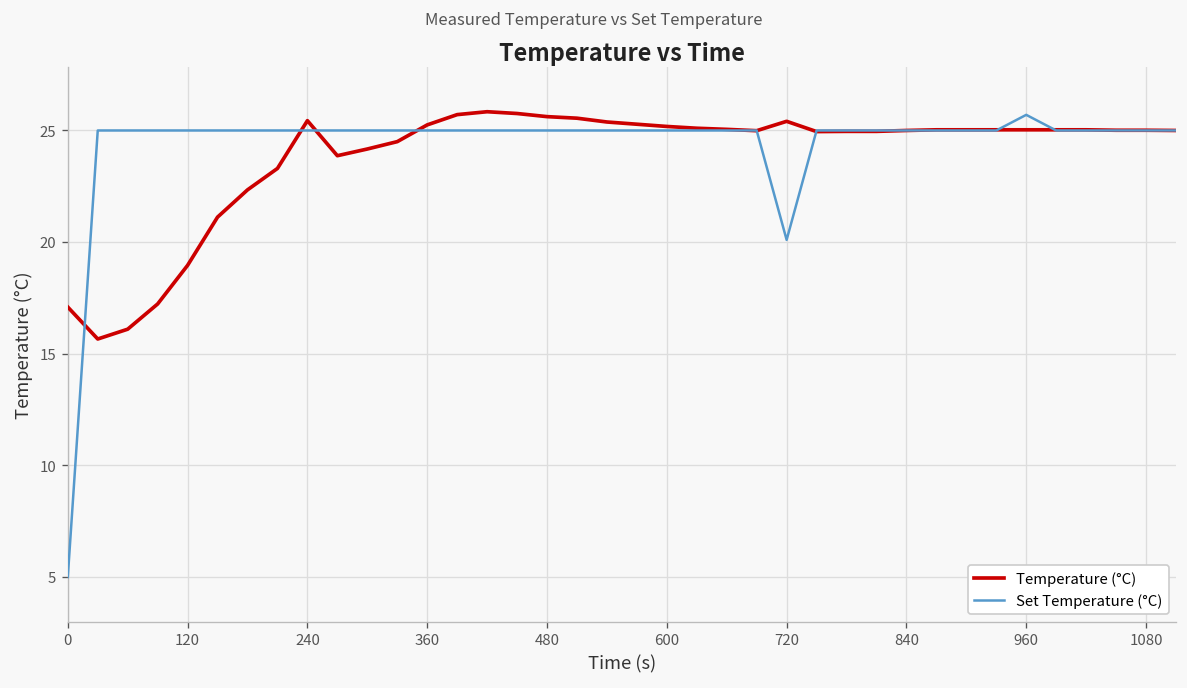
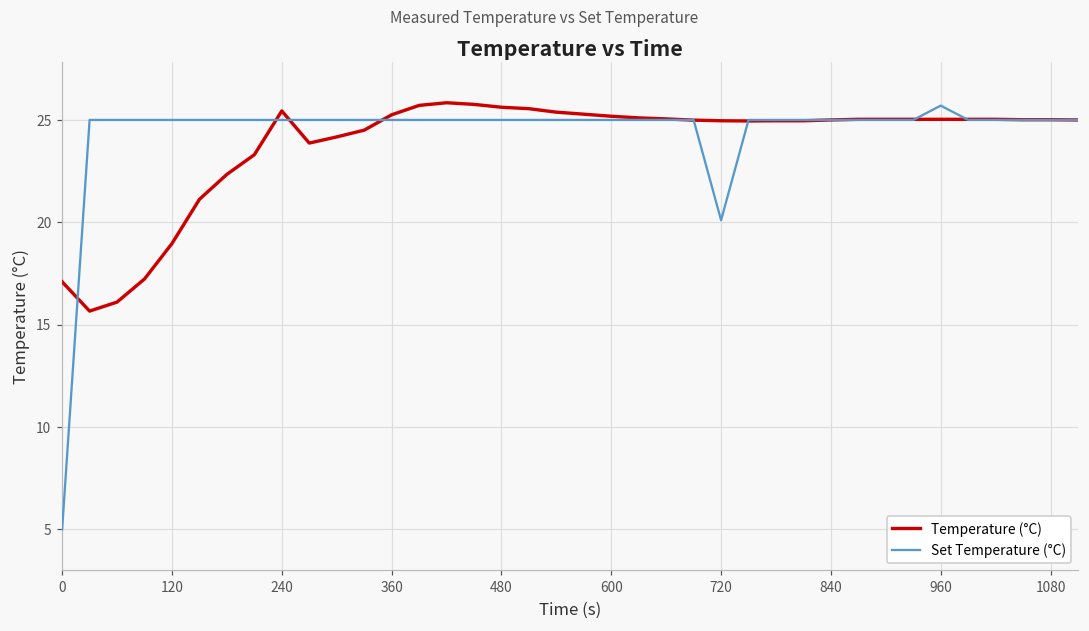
  {
    "Temperature (°C)": {
      "0": 17.1,
      "120": 19.0,
      "240": 25.4,
      "360": 25.3,
      "480": 25.6,
      "600": 25.2,
-     "720": 25.4,
+     "720": 25.0,
      "960": 25.0
    },
    "Set Temperature (°C)": {
      "0": 5.0,
      "120": 25.0,
      "240": 25.0,
      "360": 25.0,
      "480": 25.0,
      "600": 25.0,
      "720": 20.1,
      "960": 25.7
    }
  }
